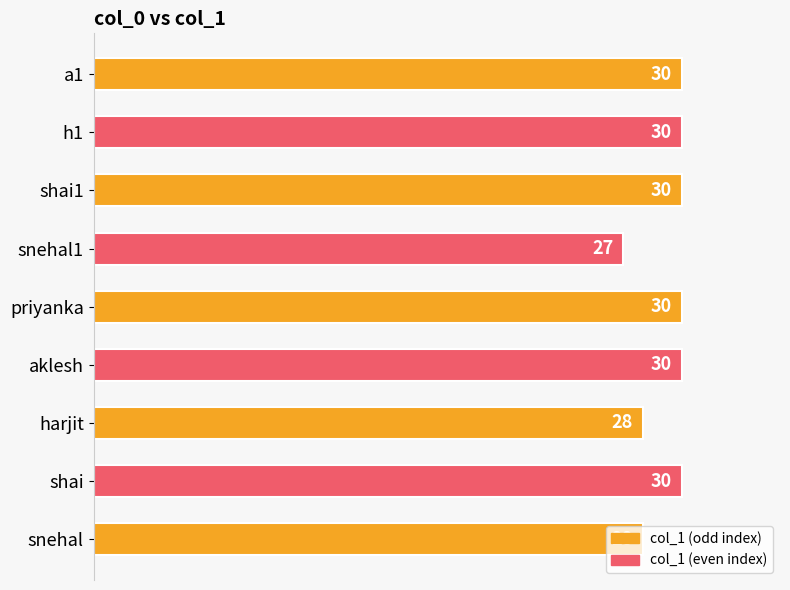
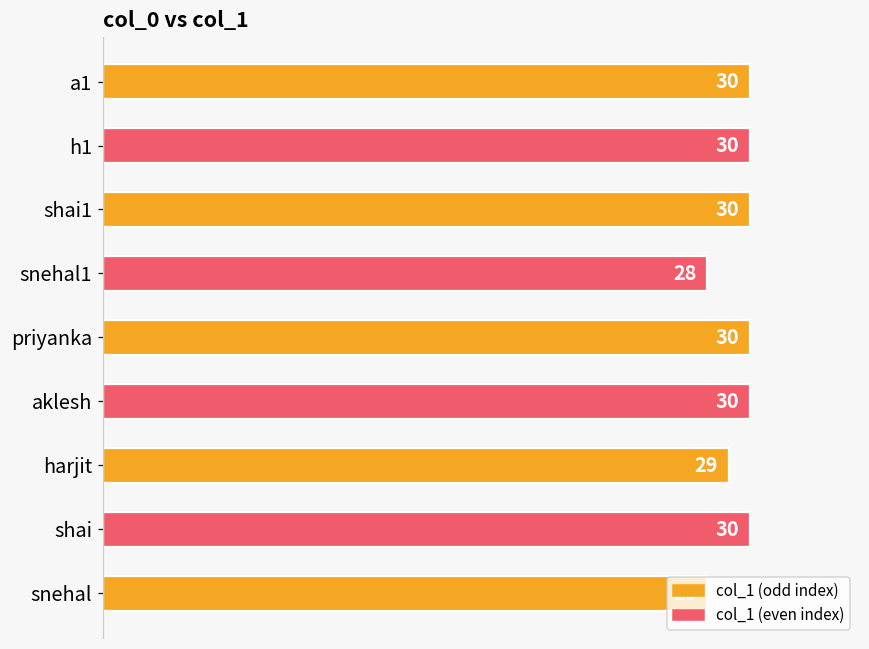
  {
    "a1": 30,
    "h1": 30,
    "shai1": 30,
-   "snehal1": 27,
+   "snehal1": 28,
    "priyanka": 30,
    "aklesh": 30,
-   "harjit": 28,
+   "harjit": 29,
    "shai": 30
  }
